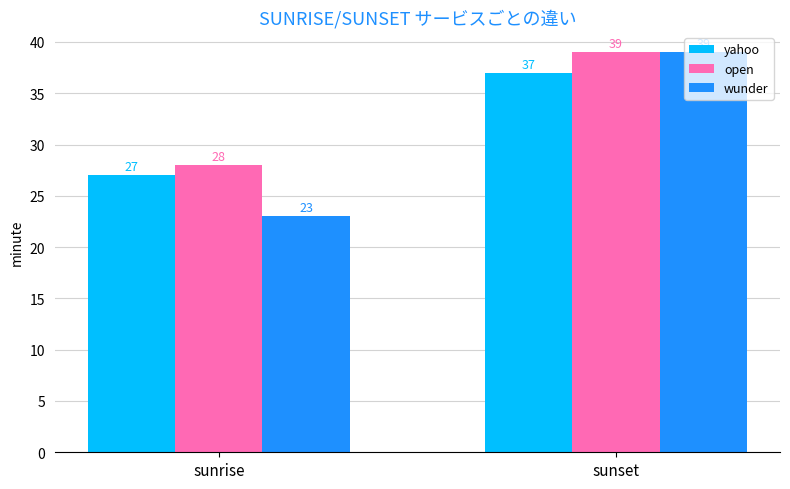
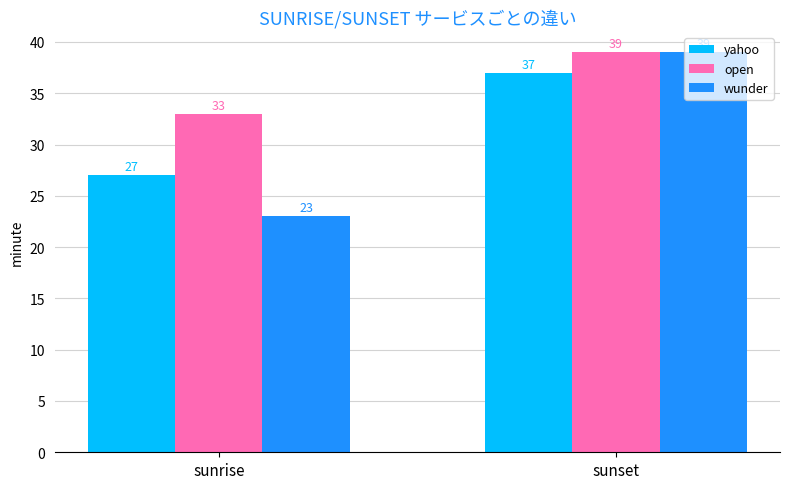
  {
    "open": {
-     "sunrise": 28,
+     "sunrise": 33,
      "sunset": 39
    }
  }
